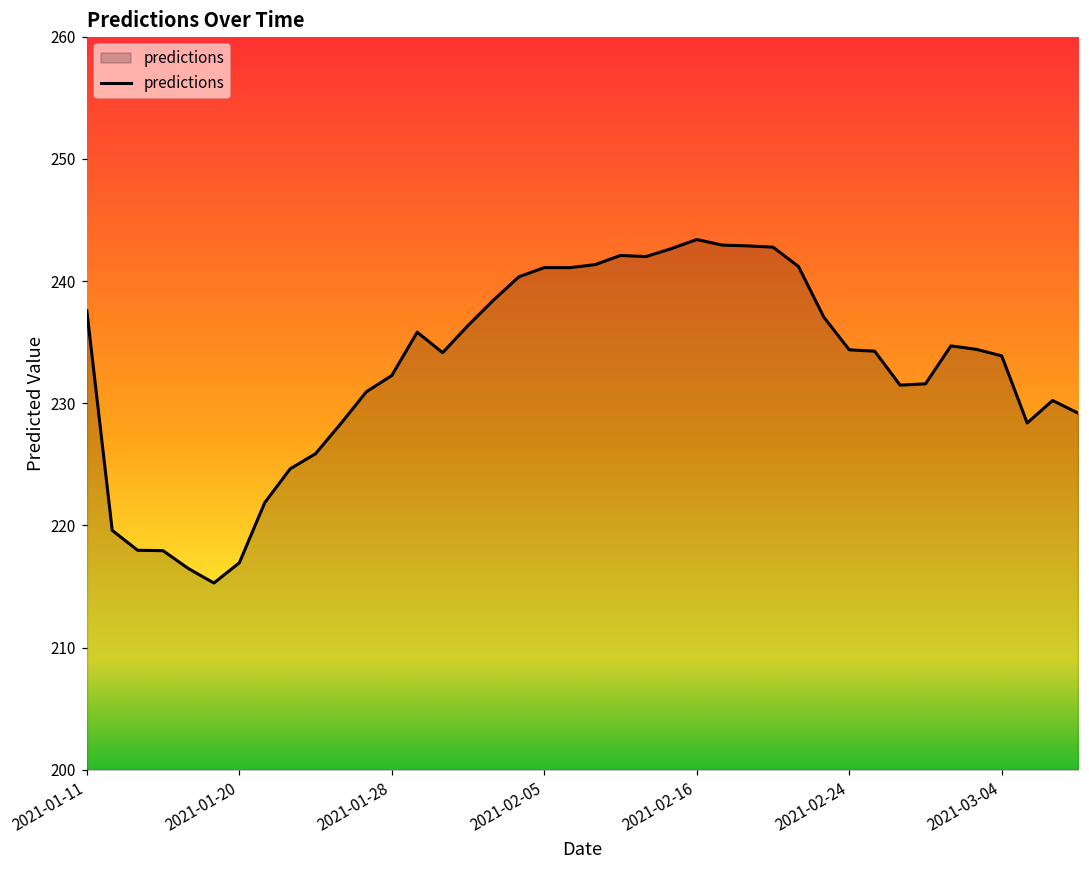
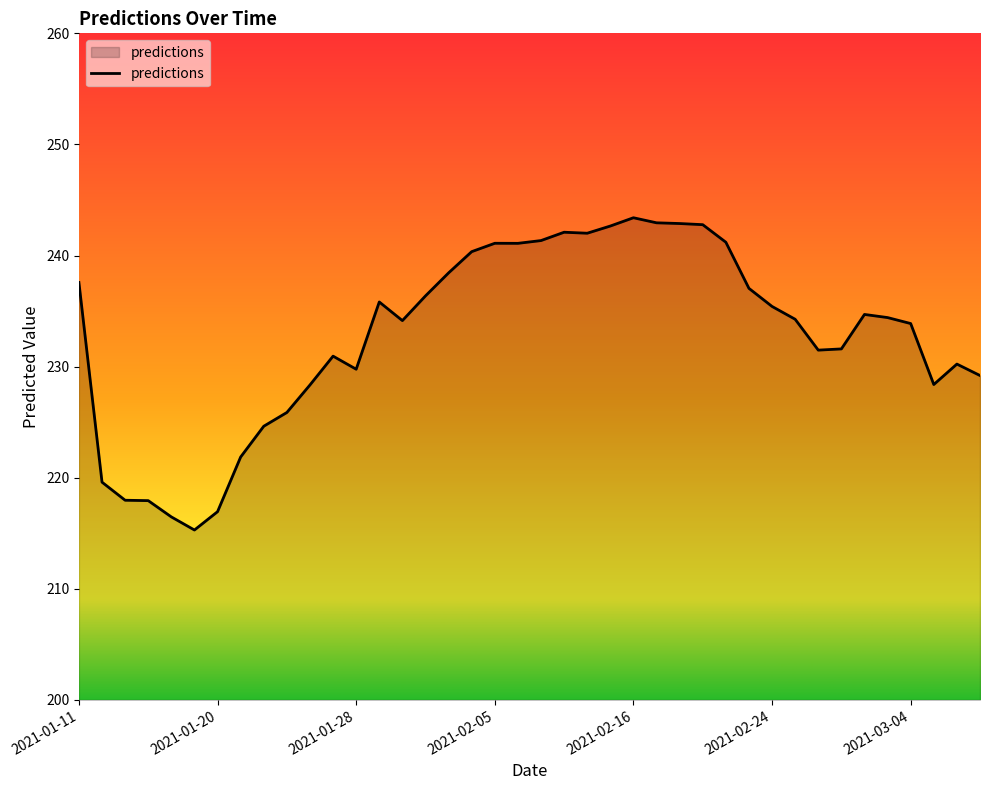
  {
    "2021-01-11": 237.6,
    "2021-01-20": 216.9,
-   "2021-01-28": 232.3,
+   "2021-01-28": 229.8,
    "2021-02-05": 241.1,
    "2021-02-16": 243.4,
-   "2021-02-24": 234.4,
+   "2021-02-24": 235.4,
    "2021-03-04": 233.9
  }
